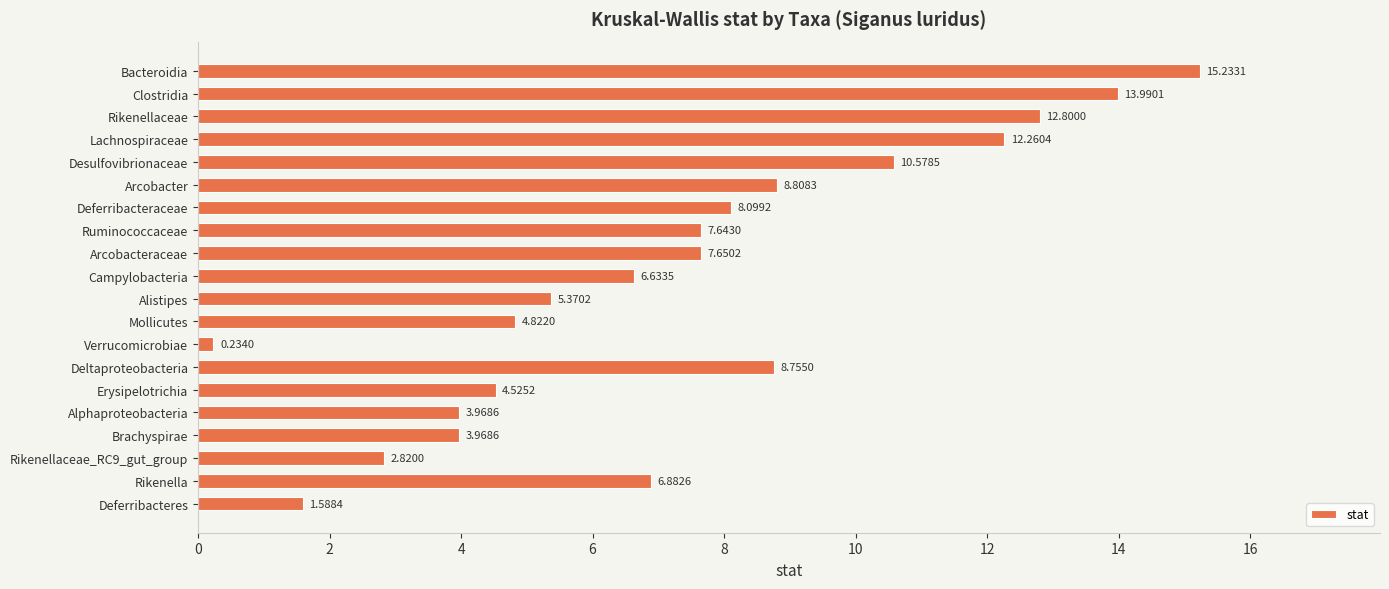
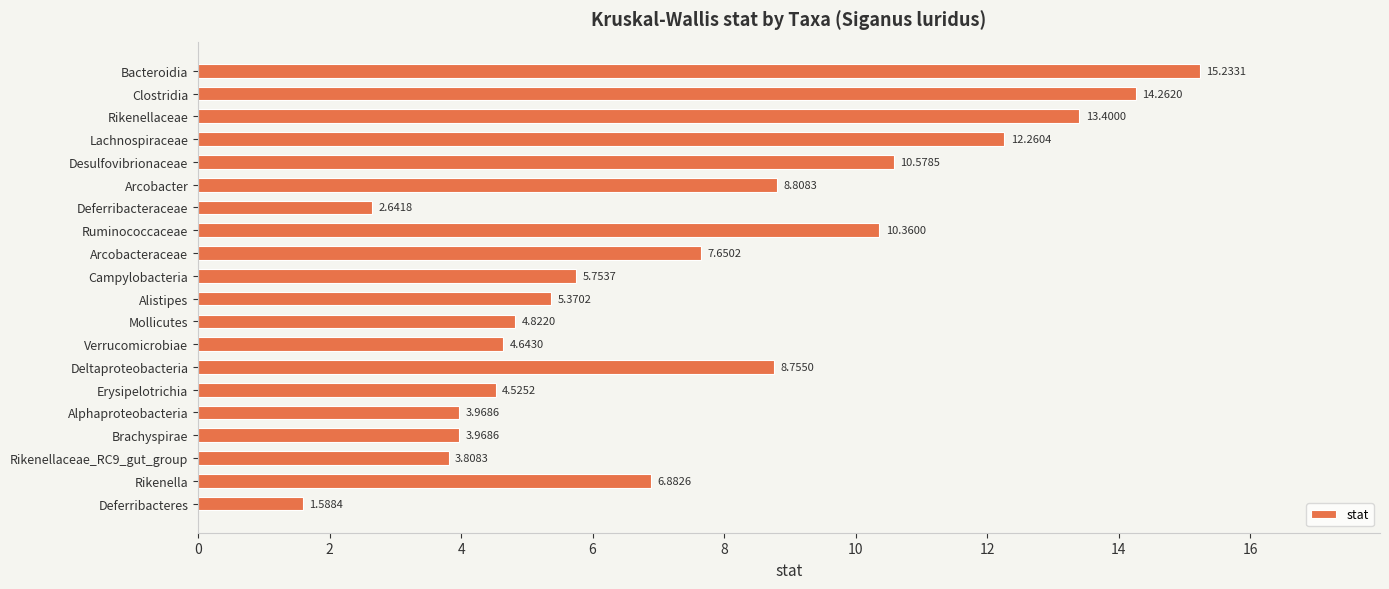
  {
    "Bacteroidia": 15.2331,
-   "Clostridia": 13.9901,
-   "Rikenellaceae": 12.8000,
+   "Clostridia": 14.2620,
+   "Rikenellaceae": 13.4000,
    "Lachnospiraceae": 12.2604,
    "Desulfovibrionaceae": 10.5785,
    "Arcobacter": 8.8083,
-   "Deferribacteraceae": 8.0992,
-   "Ruminococcaceae": 7.6430,
+   "Deferribacteraceae": 2.6418,
+   "Ruminococcaceae": 10.3600,
    "Arcobacteraceae": 7.6502,
-   "Campylobacteria": 6.6335,
+   "Campylobacteria": 5.7537,
    "Alistipes": 5.3702,
    "Mollicutes": 4.8220,
-   "Verrucomicrobiae": 0.2340,
+   "Verrucomicrobiae": 4.6430,
    "Deltaproteobacteria": 8.7550,
    "Erysipelotrichia": 4.5252,
    "Alphaproteobacteria": 3.9686,
    "Brachyspirae": 3.9686,
-   "Rikenellaceae_RC9_gut_group": 2.8200,
+   "Rikenellaceae_RC9_gut_group": 3.8083,
    "Rikenella": 6.8826,
    "Deferribacteres": 1.5884
  }
